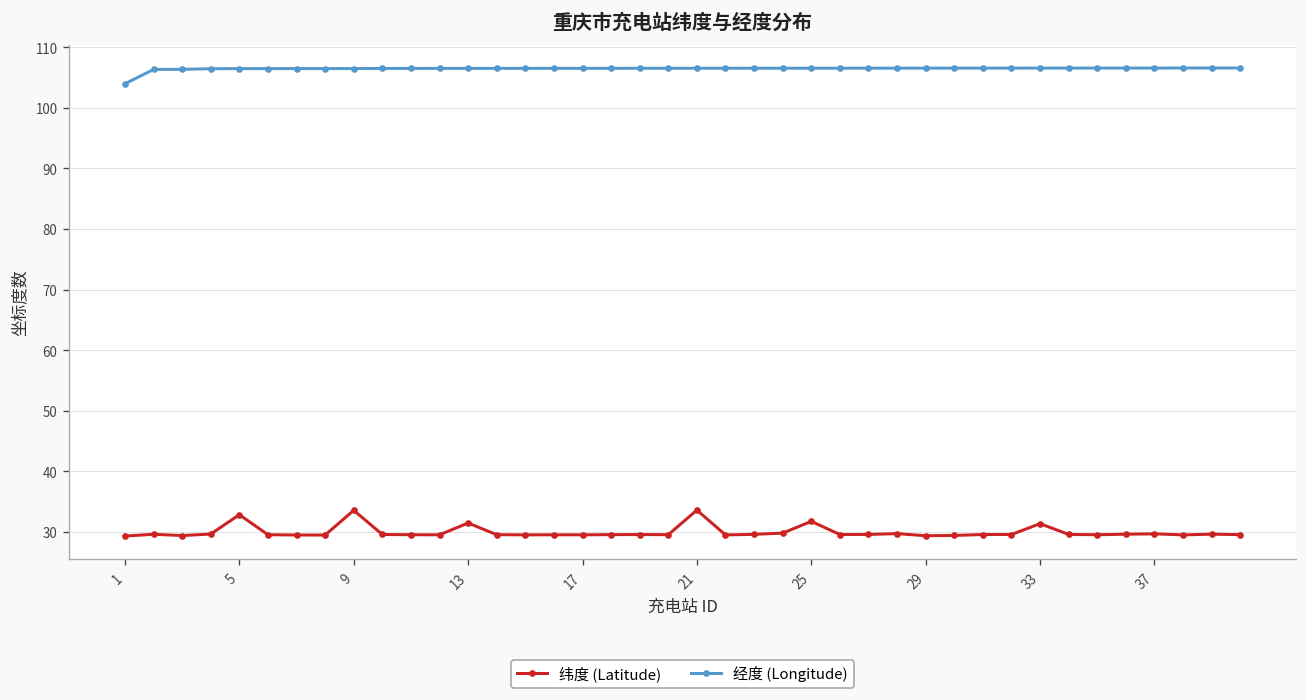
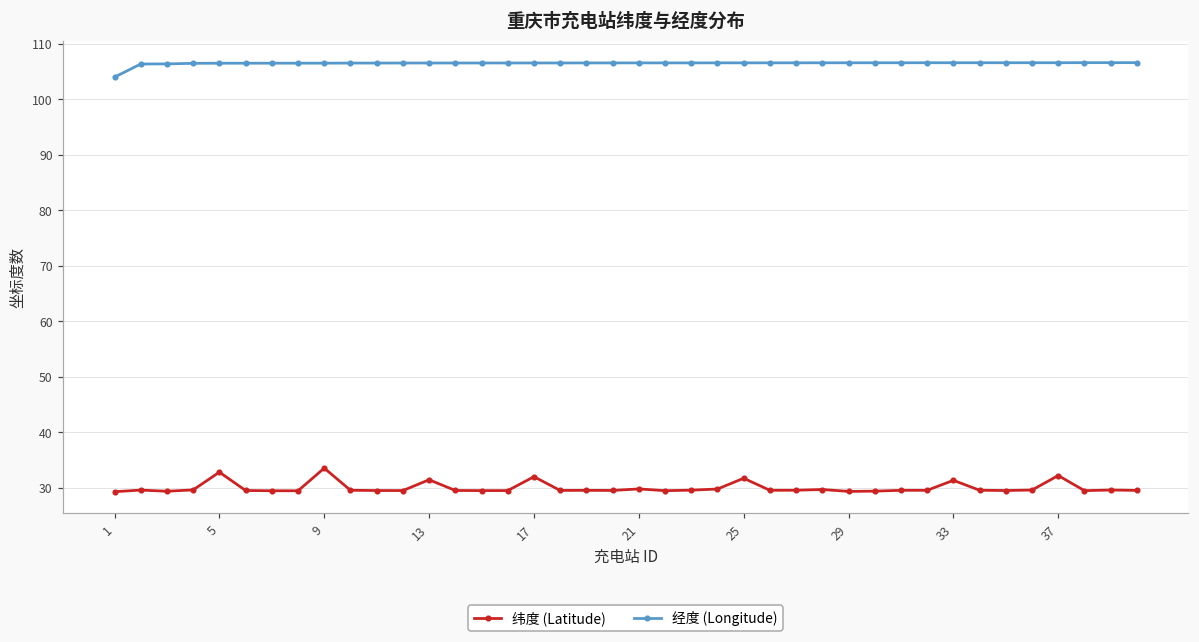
  {
    "纬度 (Latitude)": {
      "1": 29,
      "5": 33,
      "9": 34,
      "13": 31,
-     "17": 30,
-     "21": 34,
+     "17": 32,
+     "21": 30,
      "25": 32,
      "29": 29,
      "33": 31,
-     "37": 30
+     "37": 32
    },
    "经度 (Longitude)": {
      "1": 104,
      "5": 106,
      "9": 106,
      "13": 107,
      "17": 107,
      "21": 107,
      "25": 107,
      "29": 107,
      "33": 107,
      "37": 107
    }
  }
